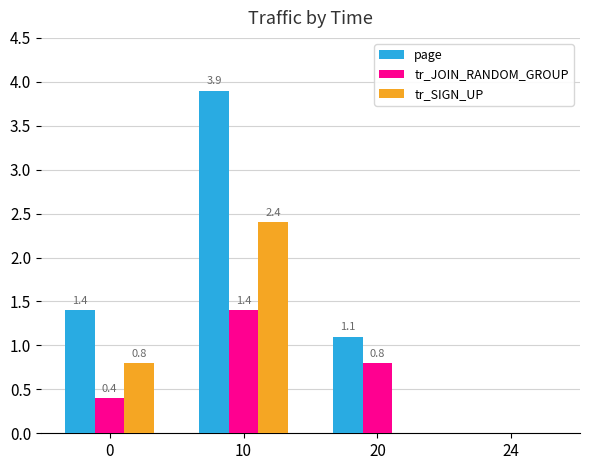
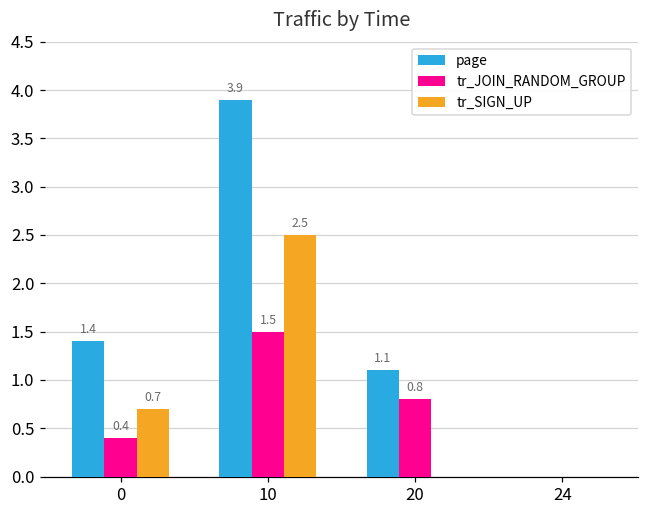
  {
    "page": {
      "0": 1.4,
      "10": 3.9,
      "20": 1.1
    },
    "tr_JOIN_RANDOM_GROUP": {
      "0": 0.4,
-     "10": 1.4,
+     "10": 1.5,
      "20": 0.8
    },
    "tr_SIGN_UP": {
-     "0": 0.8,
-     "10": 2.4
+     "0": 0.7,
+     "10": 2.5
    }
  }
